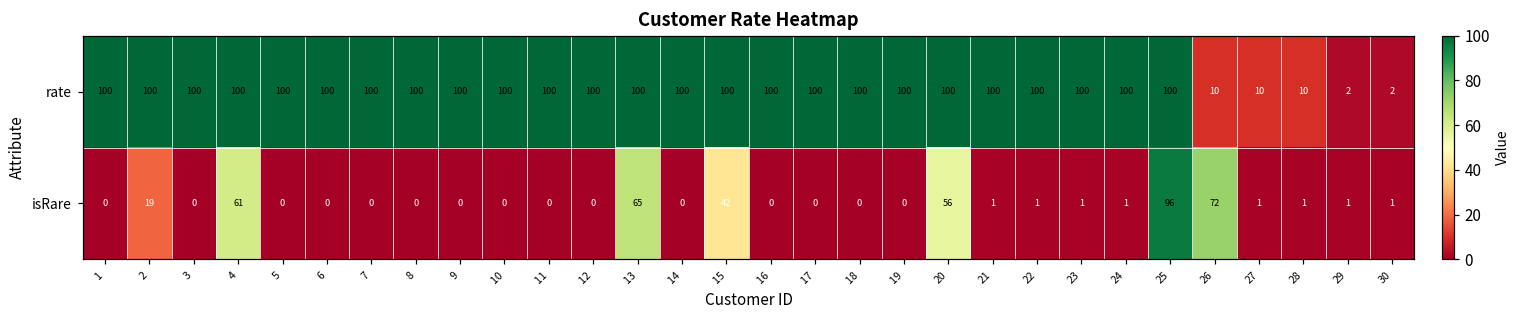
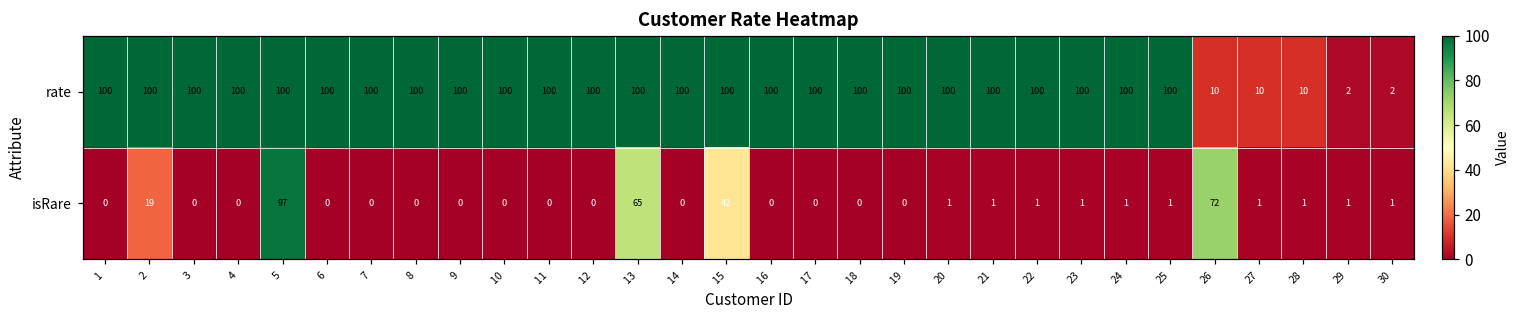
  {
    "rate": {
      "1": 100,
      "2": 100,
      "3": 100,
      "4": 100,
      "5": 100,
      "6": 100,
      "7": 100,
      "8": 100,
      "9": 100,
      "10": 100,
      "11": 100,
      "12": 100,
      "13": 100,
      "14": 100,
      "15": 100,
      "16": 100,
      "17": 100,
      "18": 100,
      "19": 100,
      "20": 100,
      "21": 100,
      "22": 100,
      "23": 100,
      "24": 100,
      "25": 100,
      "26": 10,
      "27": 10,
      "28": 10,
      "29": 2,
      "30": 2
    },
    "isRare": {
      "1": 0,
      "2": 19,
      "3": 0,
-     "4": 61,
-     "5": 0,
+     "4": 0,
+     "5": 97,
      "6": 0,
      "7": 0,
      "8": 0,
      "9": 0,
      "10": 0,
      "11": 0,
      "12": 0,
      "13": 65,
      "14": 0,
      "15": 42,
      "16": 0,
      "17": 0,
      "18": 0,
      "19": 0,
-     "20": 56,
+     "20": 1,
      "21": 1,
      "22": 1,
      "23": 1,
      "24": 1,
-     "25": 96,
+     "25": 1,
      "26": 72,
      "27": 1,
      "28": 1,
      "29": 1,
      "30": 1
    }
  }
